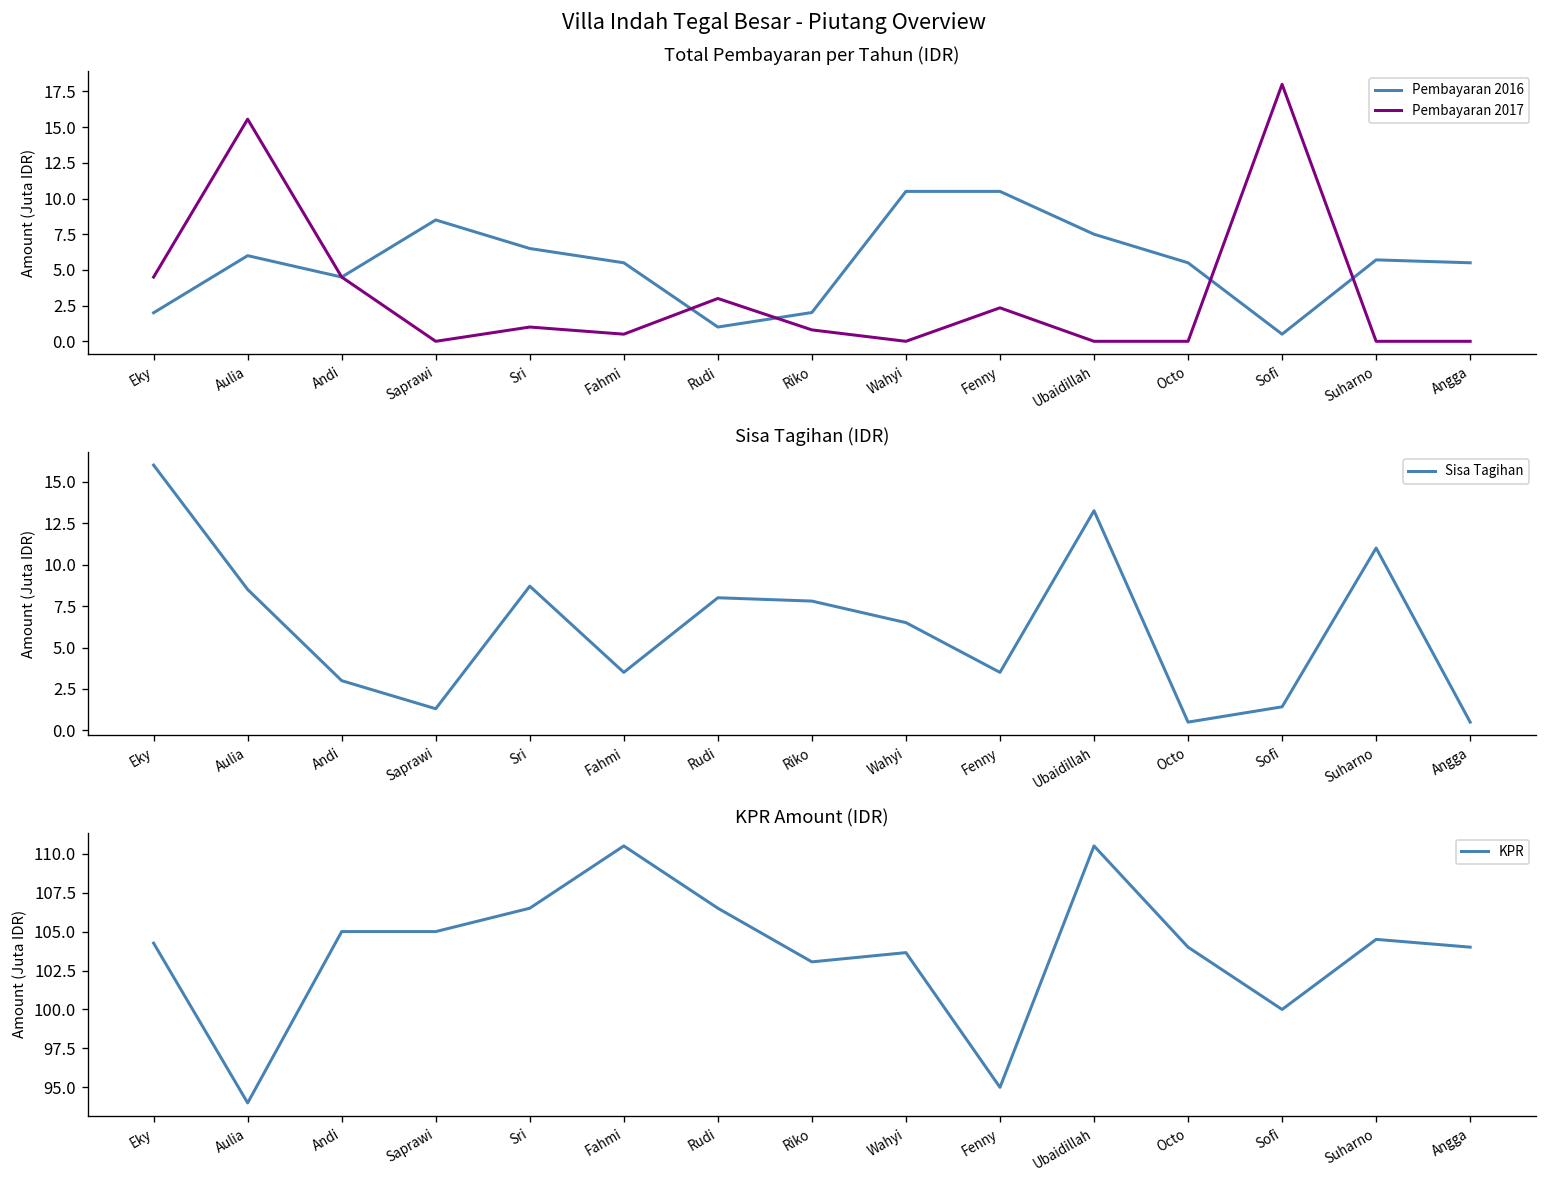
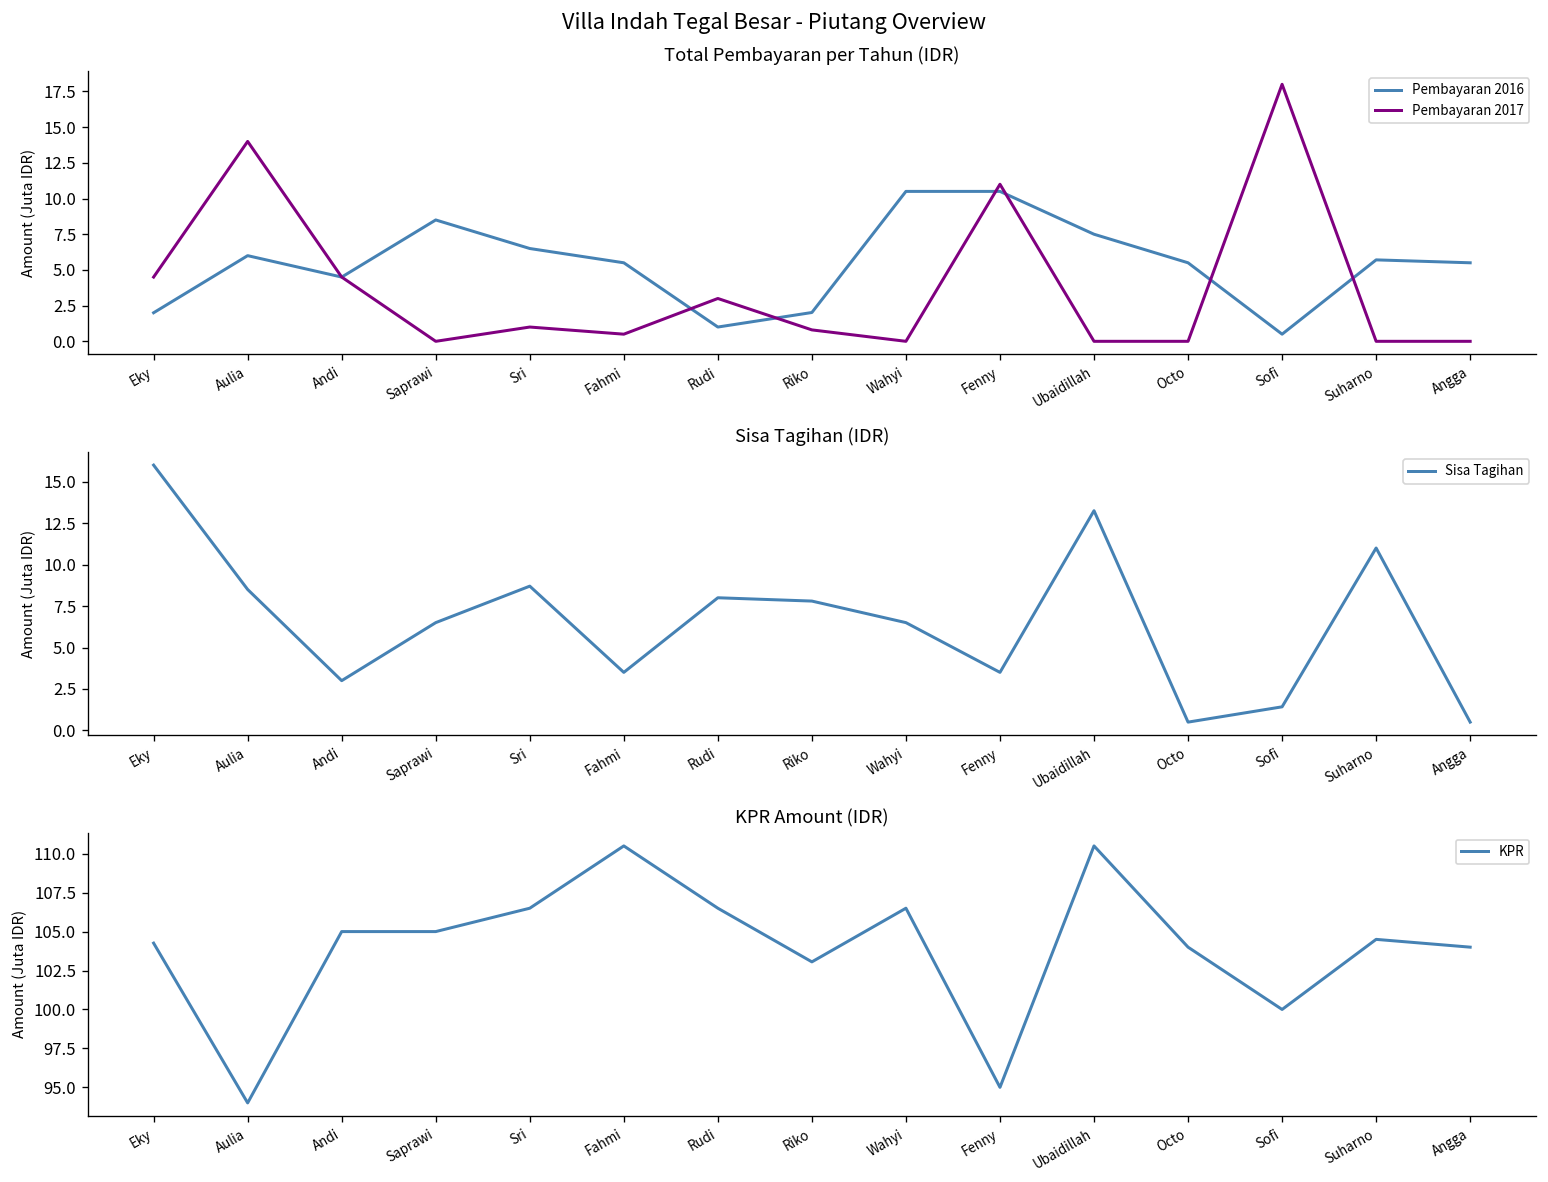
  {
    "Total Pembayaran per Tahun (IDR)": {
      "Pembayaran 2016": {
        "Eky": 2.0,
        "Aulia": 6.0,
        "Saprawi": 8.5,
        "Sri": 6.5,
        "Fahmi": 5.5,
        "Rudi": 1.0,
        "Riko": 2.0,
        "Wahyi": 10.5,
        "Fenny": 10.5,
        "Ubaidillah": 7.5,
        "Octo": 5.5,
        "Sofi": 0.5,
        "Suharno": 5.7,
        "Angga": 5.5
      },
      "Pembayaran 2017": {
        "Eky": 4.5,
-       "Aulia": 15.6,
+       "Aulia": 14.0,
        "Saprawi": 0.0,
        "Sri": 1.0,
        "Fahmi": 0.5,
        "Rudi": 3.0,
        "Riko": 0.8,
        "Wahyi": 0.0,
-       "Fenny": 2.3,
+       "Fenny": 11.0,
        "Ubaidillah": 0.0,
        "Octo": 0.0,
        "Sofi": 18.0,
        "Suharno": 0.0,
        "Angga": 0.0
      }
    },
    "Sisa Tagihan (IDR)": {
      "Eky": 16.0,
      "Aulia": 8.5,
      "Andi": 3.0,
-     "Saprawi": 1.3,
+     "Saprawi": 6.5,
      "Sri": 8.7,
      "Fahmi": 3.5,
      "Rudi": 8.0,
      "Riko": 7.8,
      "Wahyi": 6.5,
      "Fenny": 3.5,
      "Ubaidillah": 13.3,
      "Octo": 0.5,
      "Sofi": 1.4,
      "Suharno": 11.0,
      "Angga": 0.5
    },
    "KPR Amount (IDR)": {
      "Eky": 104.3,
      "Aulia": 94.0,
      "Andi": 105.0,
      "Saprawi": 105.0,
      "Sri": 106.5,
      "Fahmi": 110.5,
      "Rudi": 106.5,
      "Riko": 103.1,
-     "Wahyi": 103.6,
+     "Wahyi": 106.5,
      "Fenny": 95.0,
      "Ubaidillah": 110.5,
      "Octo": 104.0,
      "Sofi": 100.0,
      "Suharno": 104.5,
      "Angga": 104.0
    }
  }
